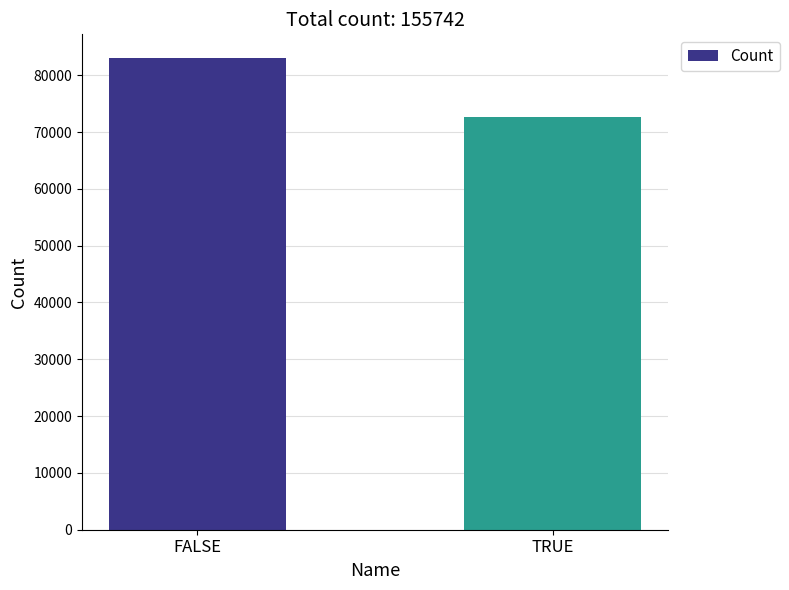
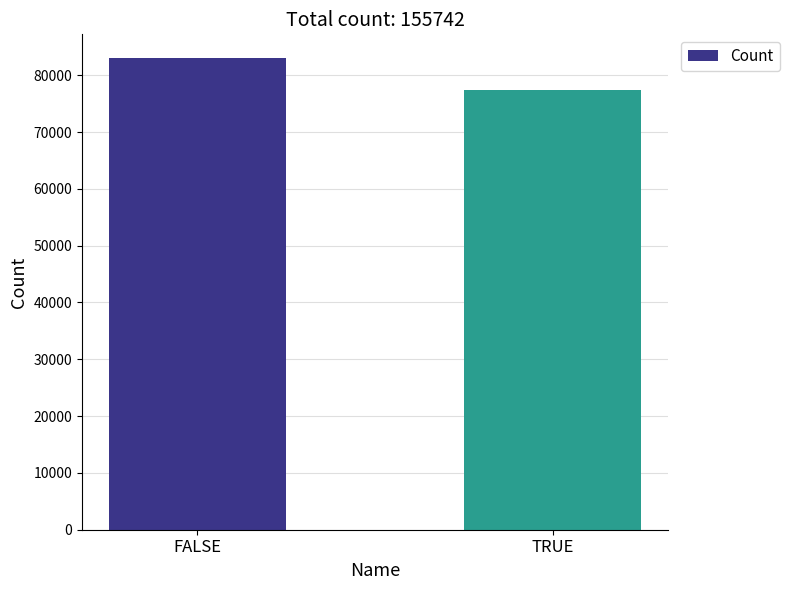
  {
    "FALSE": 83000,
-   "TRUE": 73000
+   "TRUE": 77000
  }
